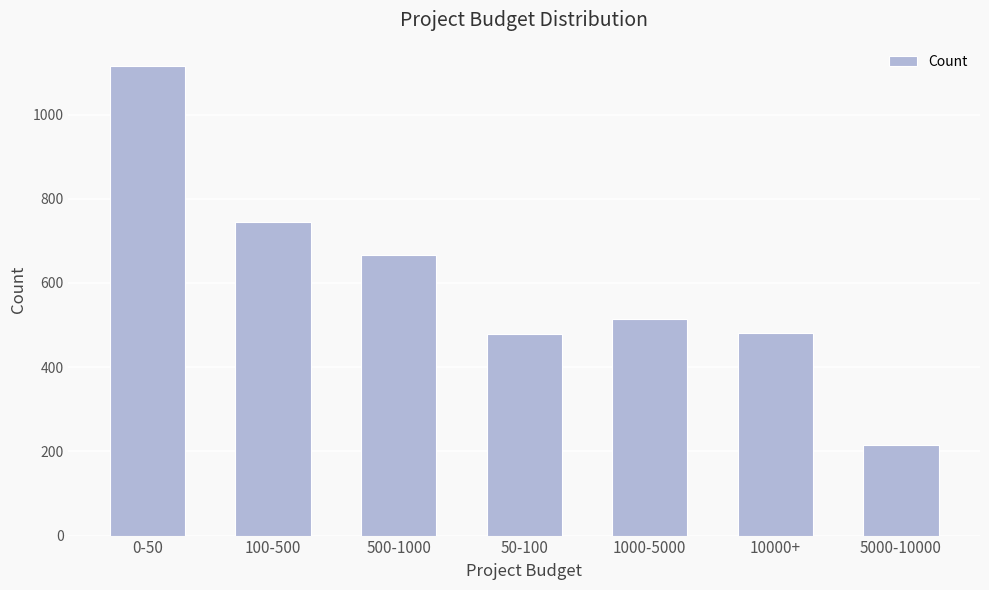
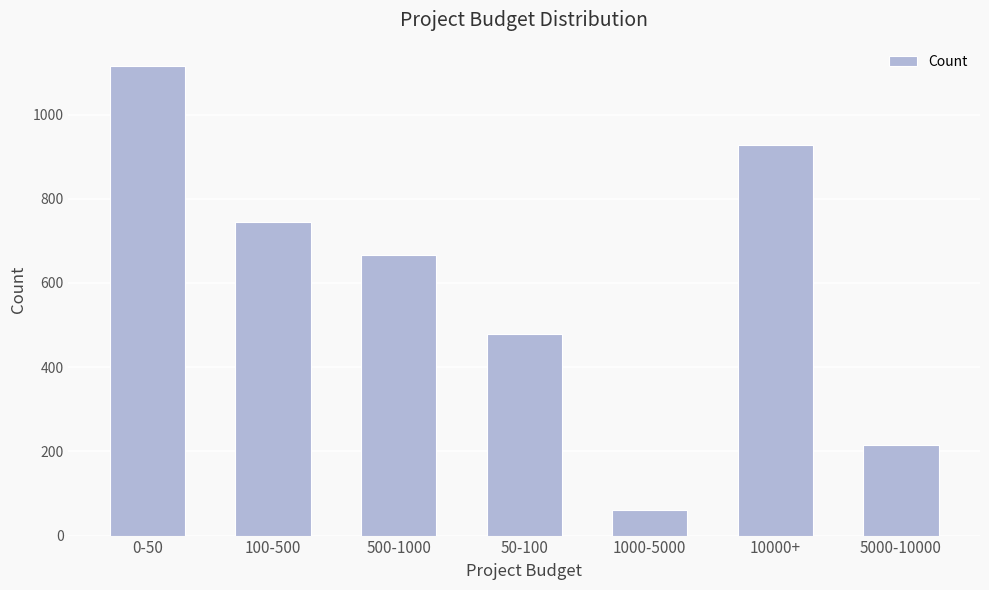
  {
    "0-50": 1120,
    "100-500": 750,
    "500-1000": 670,
    "50-100": 480,
-   "1000-5000": 520,
-   "10000+": 480,
+   "1000-5000": 60,
+   "10000+": 930,
    "5000-10000": 220
  }
